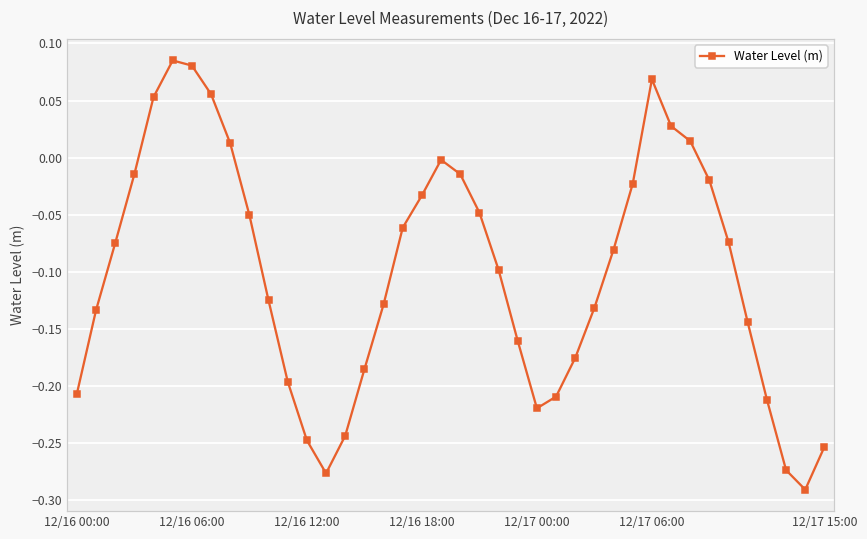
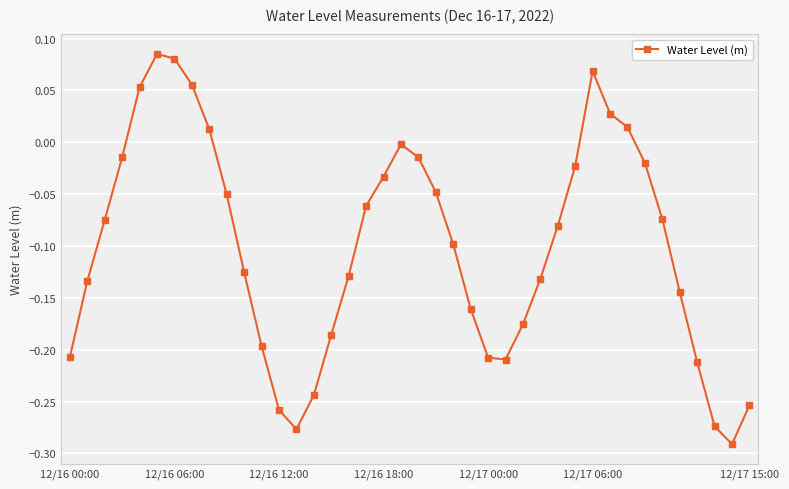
  {
    "12/16 00:00": -0.207,
    "12/16 06:00": 0.081,
-   "12/16 12:00": -0.248,
+   "12/16 12:00": -0.258,
    "12/16 18:00": -0.033,
-   "12/17 00:00": -0.220,
+   "12/17 00:00": -0.208,
    "12/17 06:00": 0.069,
    "12/17 15:00": -0.254
  }
